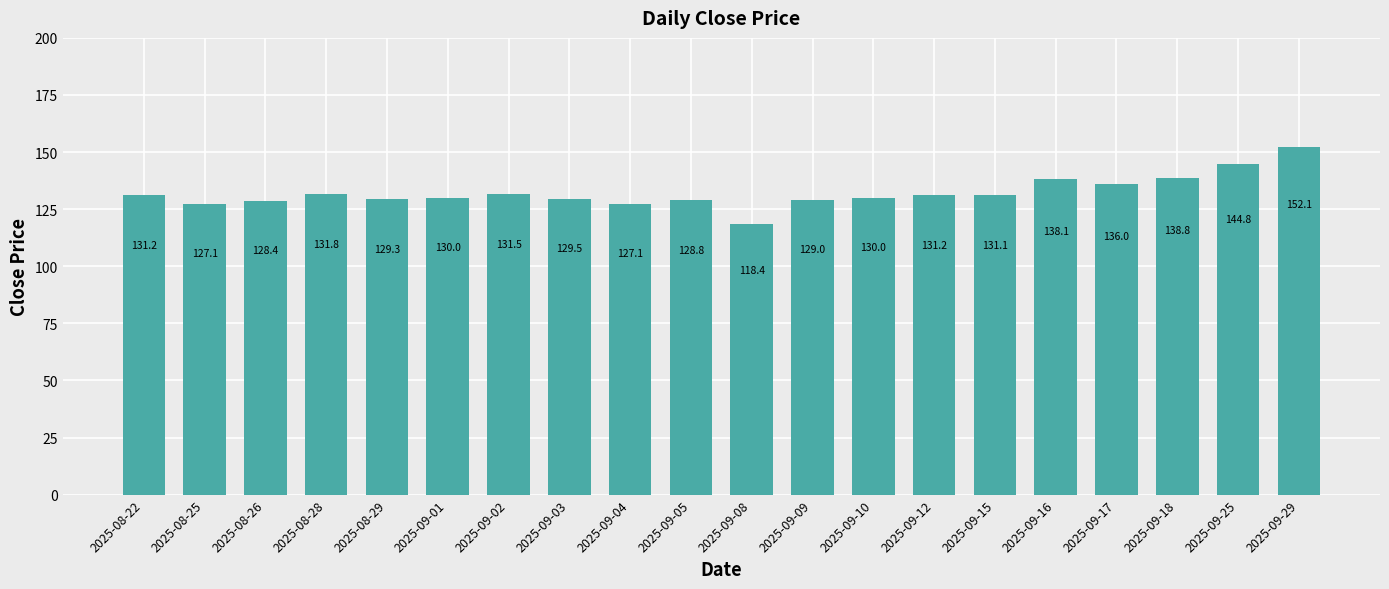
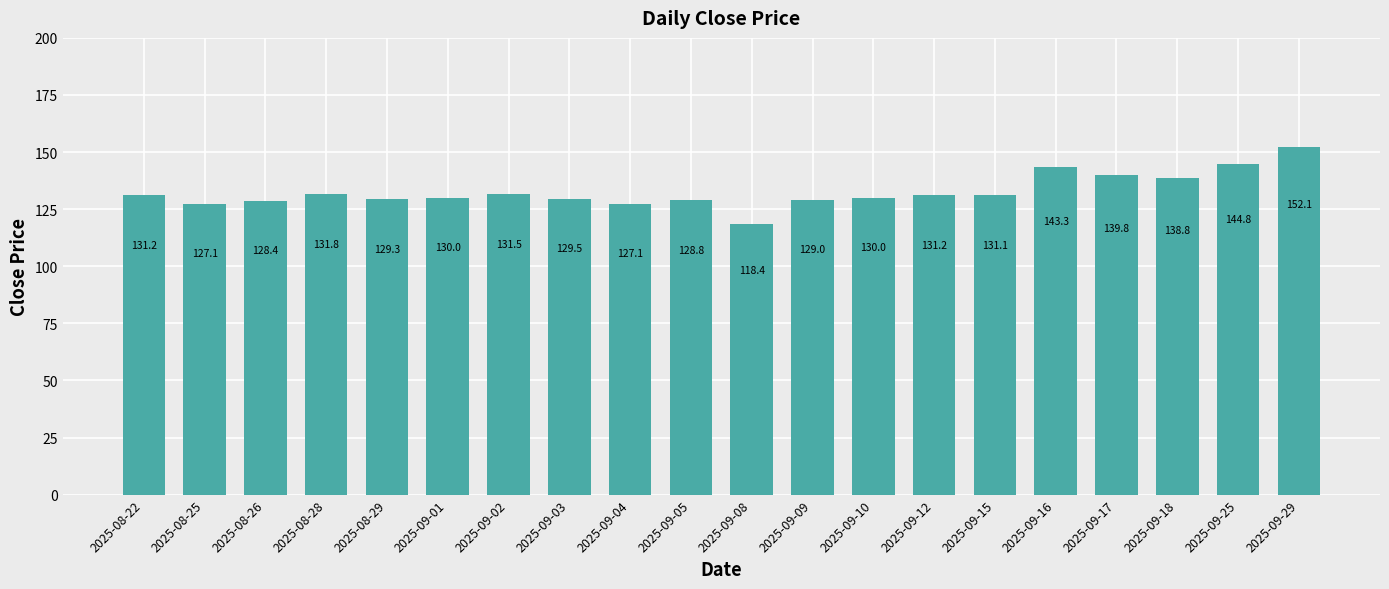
  {
    "2025-08-22": 131.2,
    "2025-08-25": 127.1,
    "2025-08-26": 128.4,
    "2025-08-28": 131.8,
    "2025-08-29": 129.3,
    "2025-09-01": 130.0,
    "2025-09-02": 131.5,
    "2025-09-03": 129.5,
    "2025-09-04": 127.1,
    "2025-09-05": 128.8,
    "2025-09-08": 118.4,
    "2025-09-09": 129.0,
    "2025-09-10": 130.0,
    "2025-09-12": 131.2,
    "2025-09-15": 131.1,
-   "2025-09-16": 138.1,
-   "2025-09-17": 136.0,
+   "2025-09-16": 143.3,
+   "2025-09-17": 139.8,
    "2025-09-18": 138.8,
    "2025-09-25": 144.8,
    "2025-09-29": 152.1
  }
